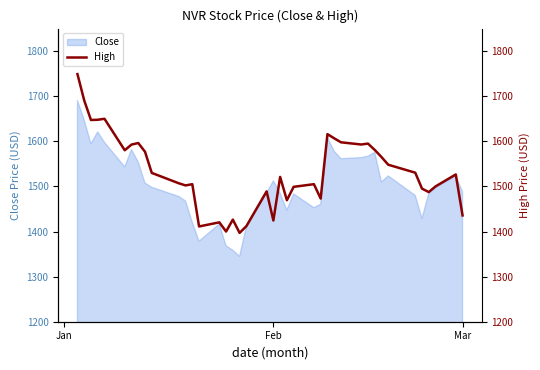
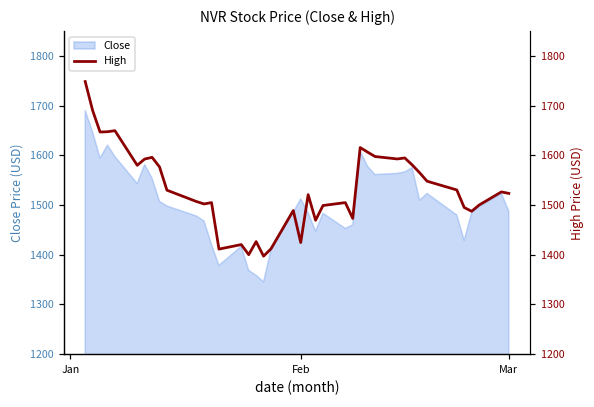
  {
    "Close": {
      "Feb": 1510,
      "Mar": 1490
    },
    "High": {
      "Feb": 1420,
-     "Mar": 1440
+     "Mar": 1520
    }
  }
